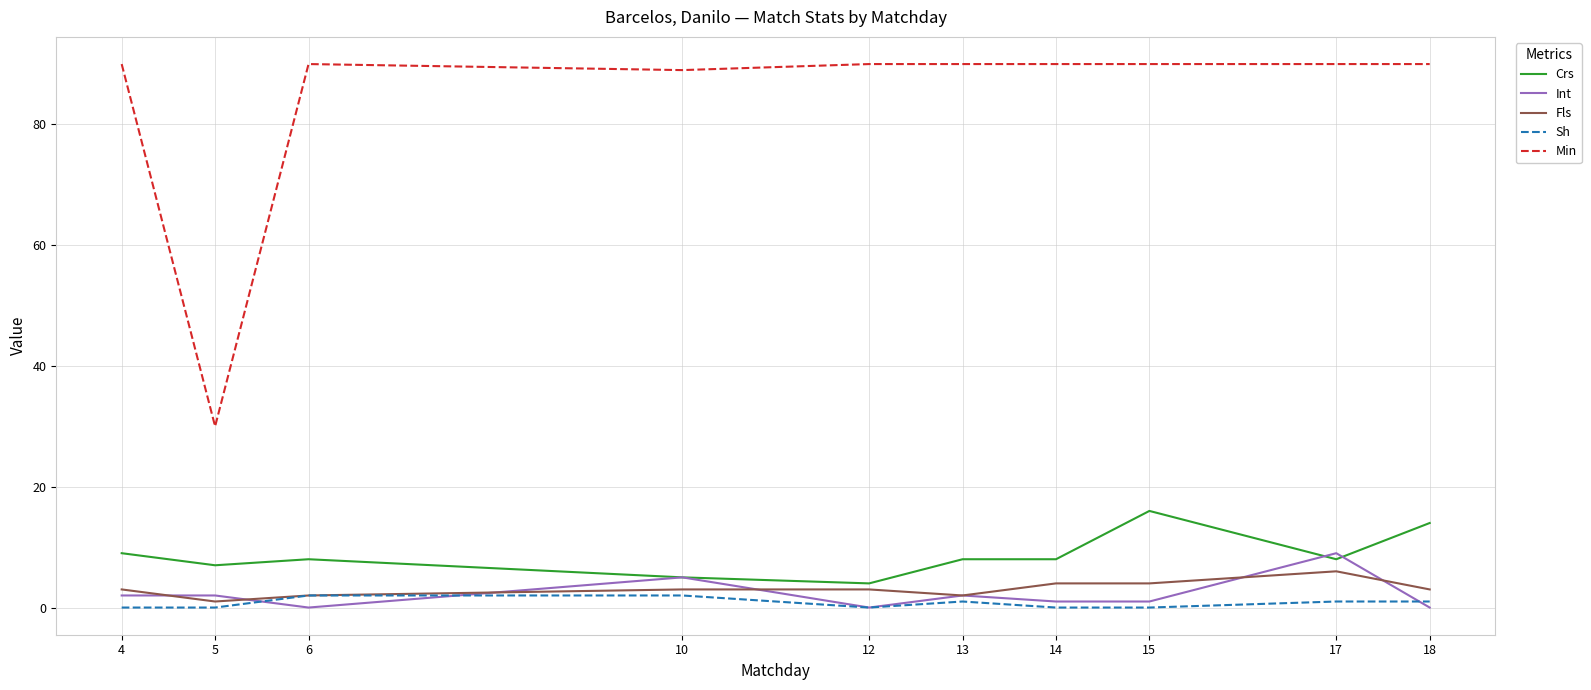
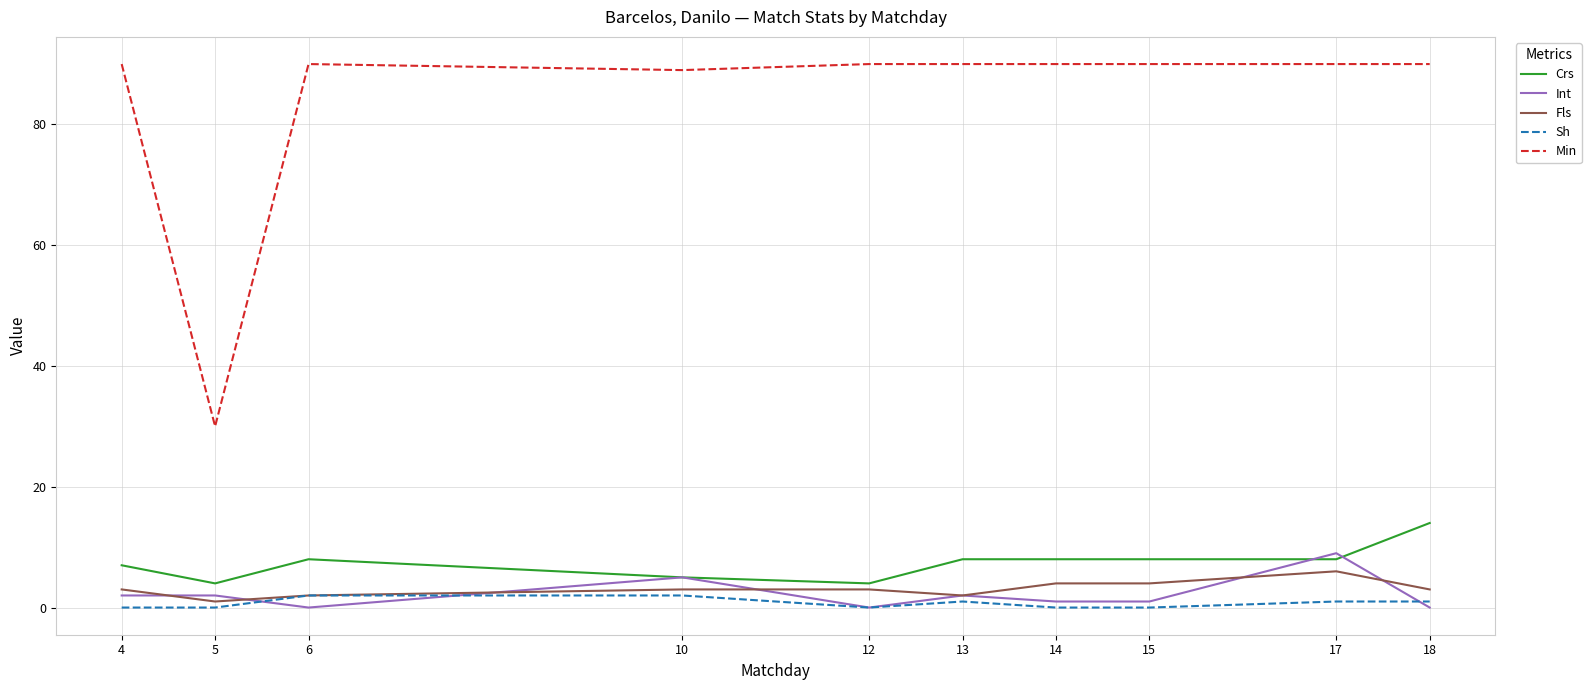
  {
    "Crs": {
-     "4": 9,
-     "5": 7,
+     "4": 7,
+     "5": 4,
      "6": 8,
      "12": 4,
      "13": 8,
      "14": 8,
-     "15": 16,
+     "15": 8,
      "17": 8,
      "18": 14
    },
    "Int": {
      "4": 2,
      "5": 2,
      "6": 0,
      "14": 1,
      "15": 1,
      "17": 9,
      "18": 0
    },
    "Fls": {
      "4": 3,
      "5": 1,
      "10": 3,
      "12": 3,
      "14": 4,
      "15": 4,
      "17": 6,
      "18": 3
    },
    "Sh": {
      "4": 0,
      "5": 0,
      "10": 2,
      "13": 1,
      "14": 0,
      "15": 0,
      "17": 1,
      "18": 1
    },
    "Min": {
      "4": 90,
      "5": 30,
      "6": 90,
      "10": 89,
      "12": 90,
      "13": 90,
      "14": 90,
      "15": 90,
      "17": 90,
      "18": 90
    }
  }
